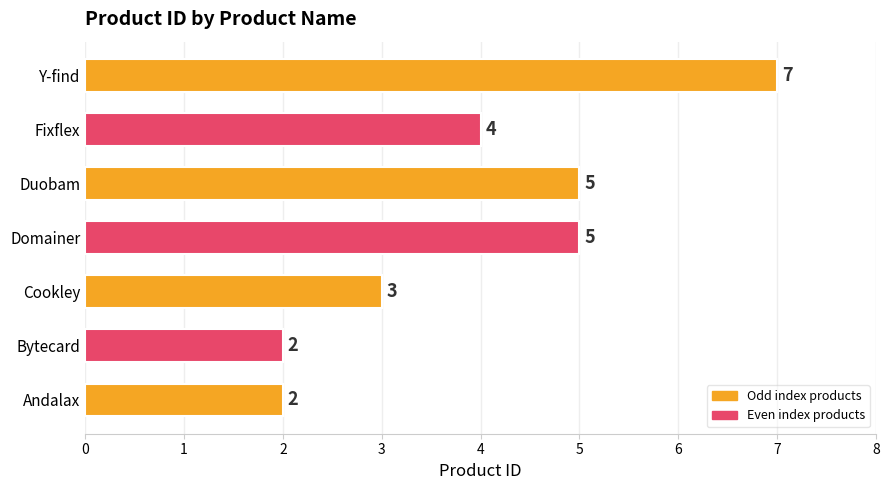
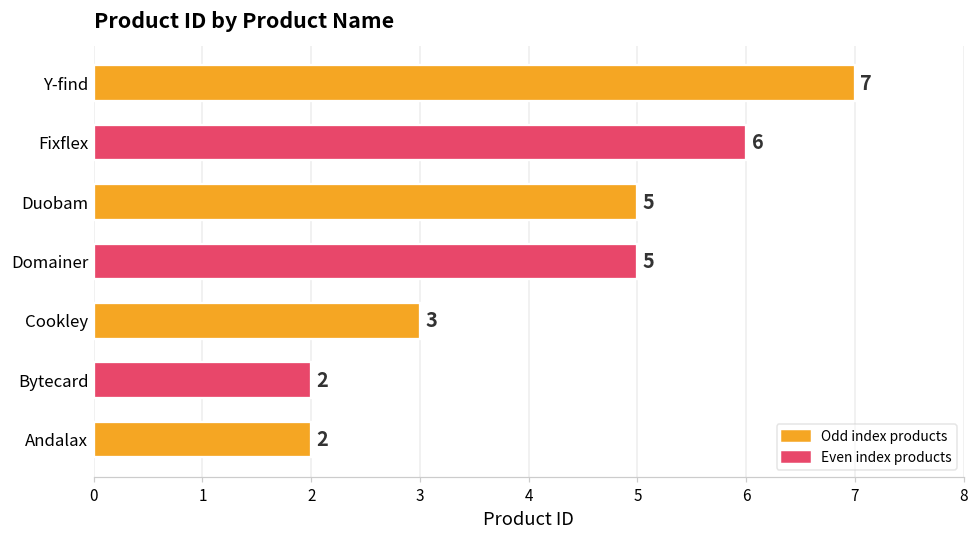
  {
    "Y-find": 7,
-   "Fixflex": 4,
+   "Fixflex": 6,
    "Duobam": 5,
    "Domainer": 5,
    "Cookley": 3,
    "Bytecard": 2,
    "Andalax": 2
  }
